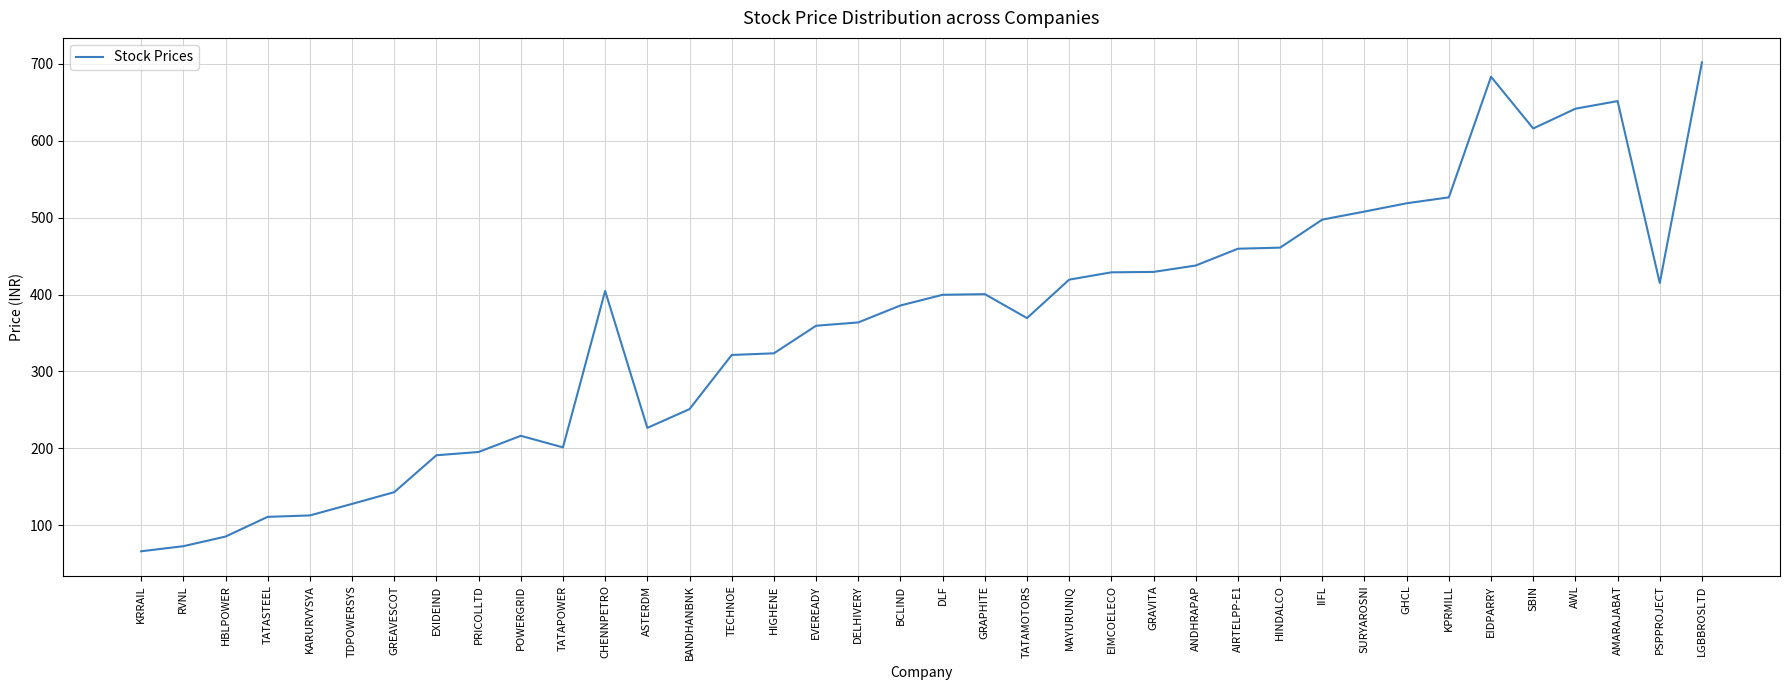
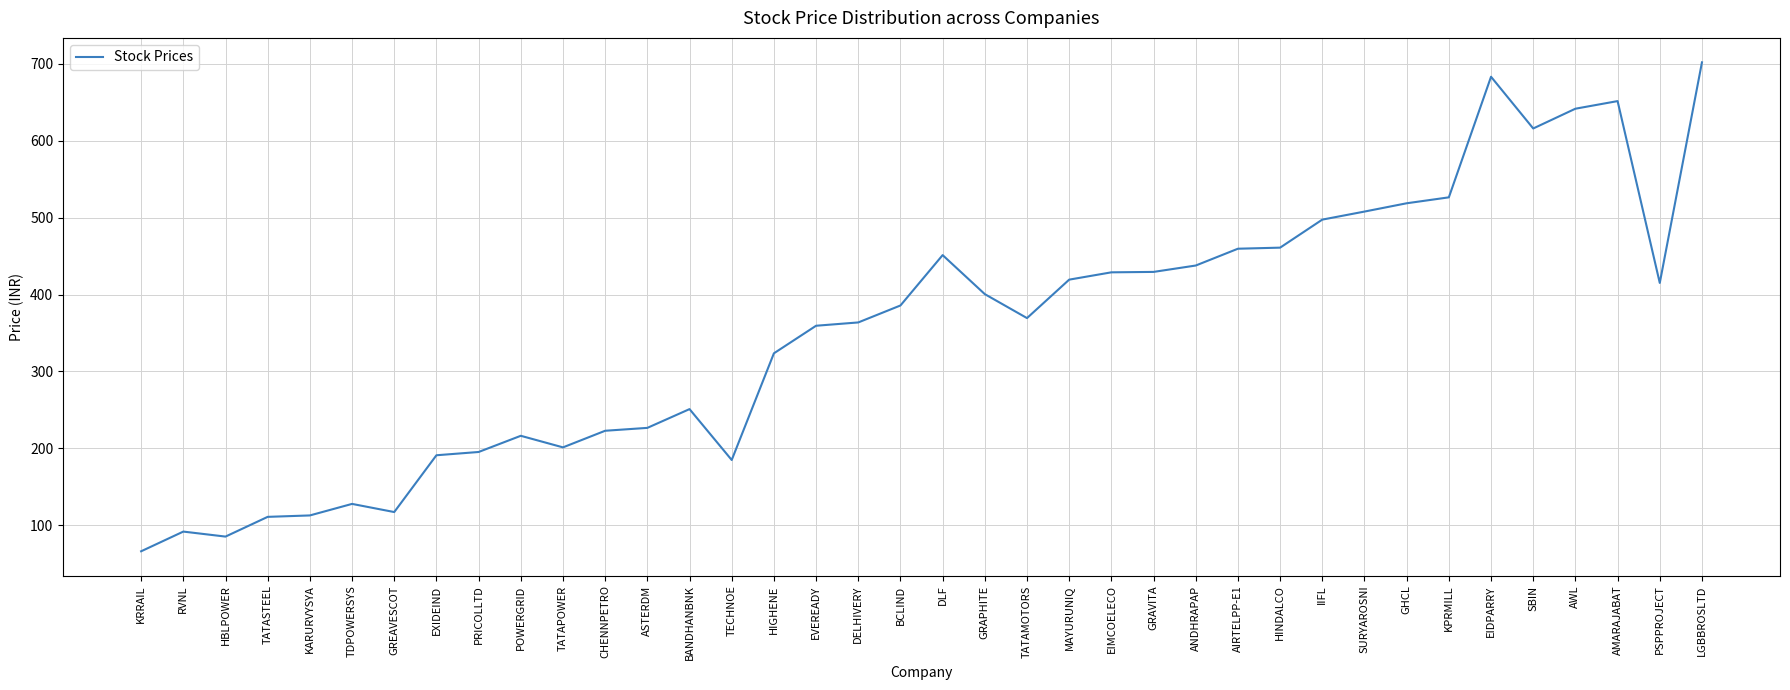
  {
    "KRRAIL": 70,
-   "RVNL": 70,
+   "RVNL": 90,
    "HBLPOWER": 90,
    "TATASTEEL": 110,
    "KARURVYSYA": 110,
    "TDPOWERSYS": 130,
-   "GREAVESCOT": 140,
+   "GREAVESCOT": 120,
    "EXIDEIND": 190,
    "PRICOLLTD": 200,
    "POWERGRID": 220,
    "TATAPOWER": 200,
-   "CHENNPETRO": 400,
+   "CHENNPETRO": 220,
    "ASTERDM": 230,
    "BANDHANBNK": 250,
-   "TECHNOE": 320,
+   "TECHNOE": 180,
    "HIGHENE": 320,
    "EVEREADY": 360,
    "DELHIVERY": 360,
    "BCLIND": 390,
-   "DLF": 400,
+   "DLF": 450,
    "GRAPHITE": 400,
    "TATAMOTORS": 370,
    "MAYURUNIQ": 420,
    "EIMCOELECO": 430,
    "GRAVITA": 430,
    "ANDHRAPAP": 440,
    "AIRTELPP-E1": 460,
    "HINDALCO": 460,
    "IIFL": 500,
    "SURYAROSNI": 510,
    "GHCL": 520,
    "KPRMILL": 530,
    "EIDPARRY": 680,
    "SBIN": 620,
    "AWL": 640,
    "AMARAJABAT": 650,
    "PSPPROJECT": 420,
    "LGBBROSLTD": 700
  }
